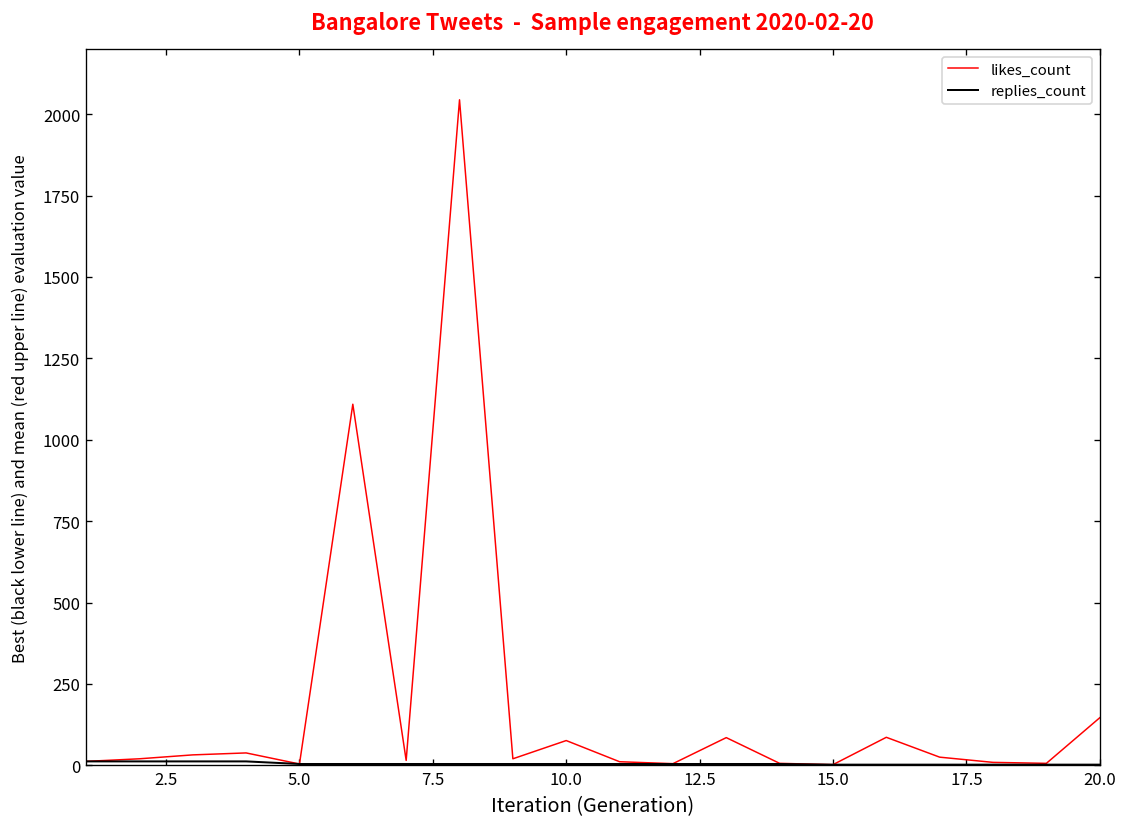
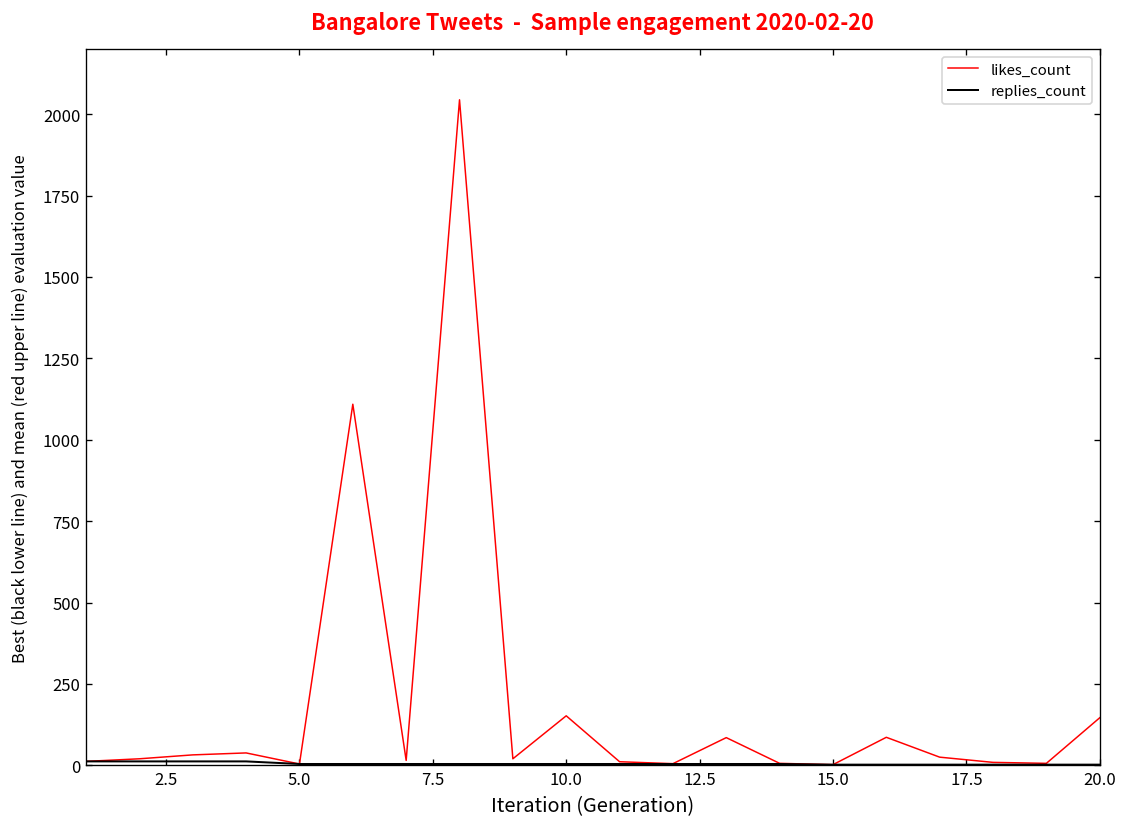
  {
    "likes_count": {
-     "10.0": 80,
+     "10.0": 150,
      "20.0": 150
    },
    "replies_count": {
      "10.0": 0,
      "20.0": 0
    }
  }
